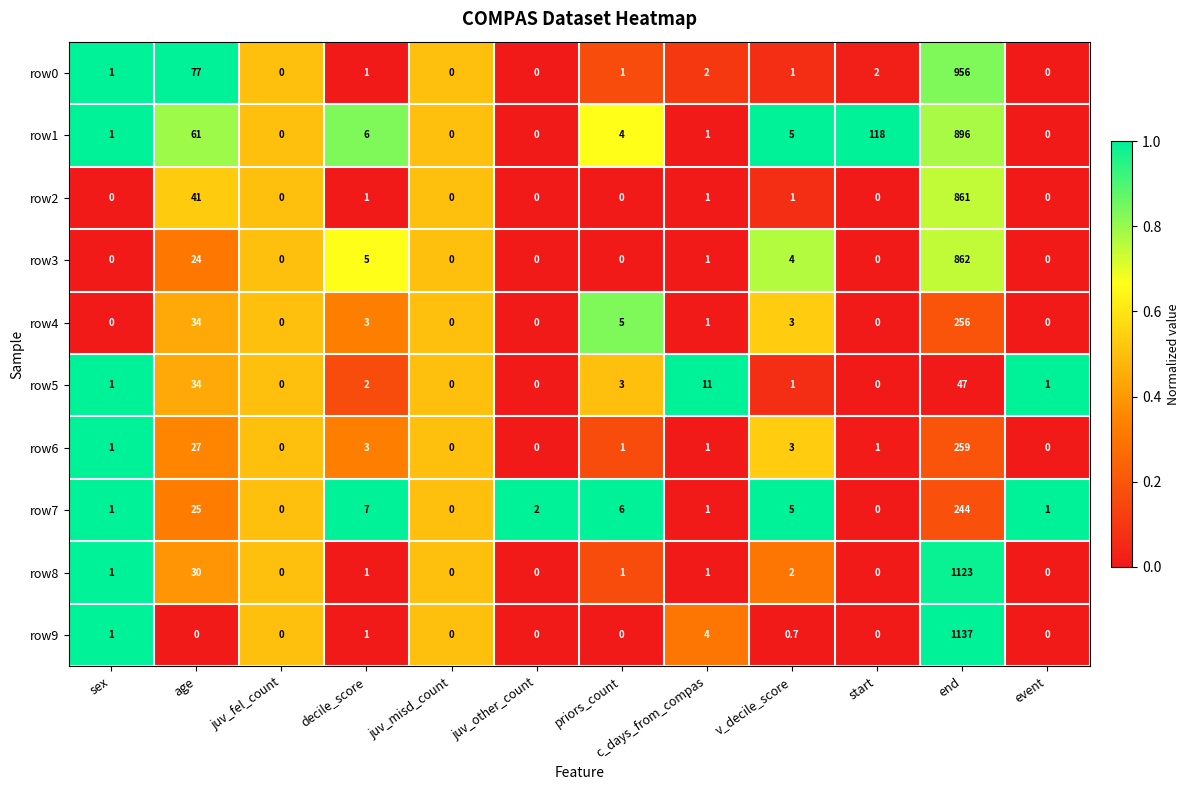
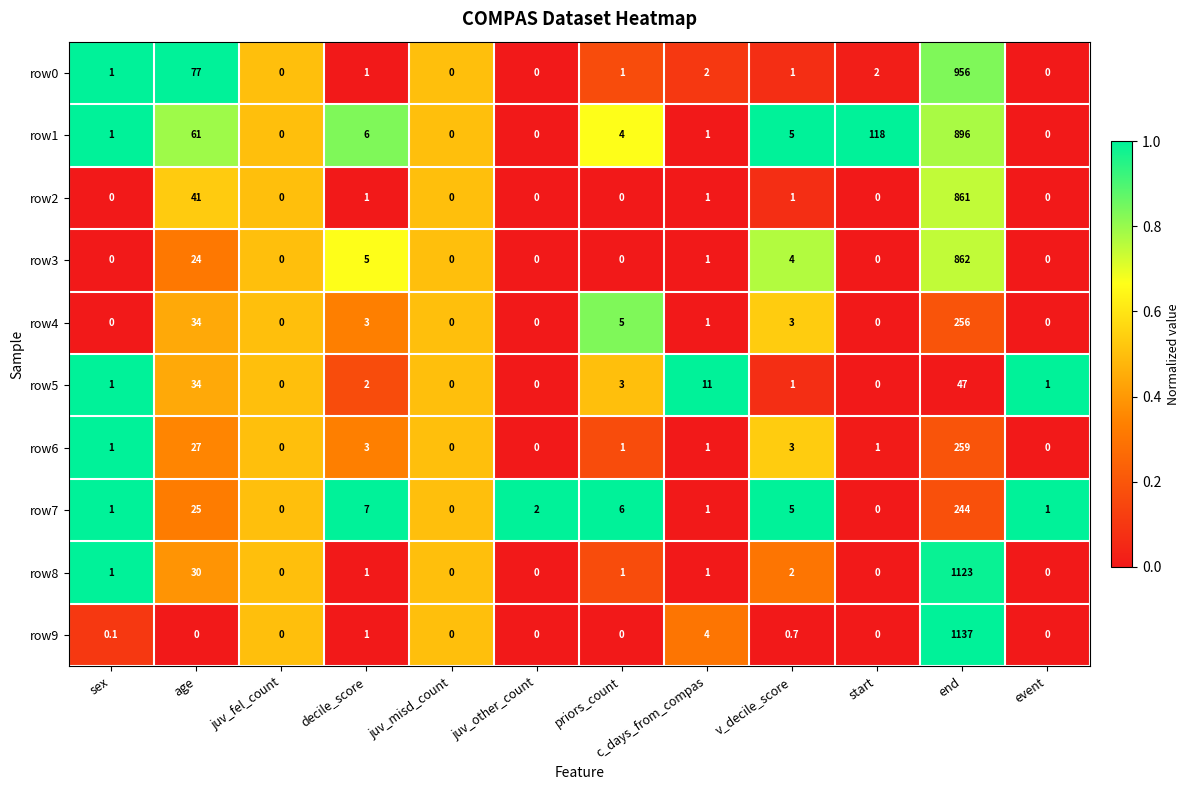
  {
    "row0": {
      "sex": 1,
      "age": 77,
      "juv_fel_count": 0,
      "decile_score": 1,
      "juv_misd_count": 0,
      "juv_other_count": 0,
      "priors_count": 1,
      "c_days_from_compas": 2,
      "v_decile_score": 1,
      "start": 2,
      "end": 956,
      "event": 0
    },
    "row1": {
      "sex": 1,
      "age": 61,
      "juv_fel_count": 0,
      "decile_score": 6,
      "juv_misd_count": 0,
      "juv_other_count": 0,
      "priors_count": 4,
      "c_days_from_compas": 1,
      "v_decile_score": 5,
      "start": 118,
      "end": 896,
      "event": 0
    },
    "row2": {
      "sex": 0,
      "age": 41,
      "juv_fel_count": 0,
      "decile_score": 1,
      "juv_misd_count": 0,
      "juv_other_count": 0,
      "priors_count": 0,
      "c_days_from_compas": 1,
      "v_decile_score": 1,
      "start": 0,
      "end": 861,
      "event": 0
    },
    "row3": {
      "sex": 0,
      "age": 24,
      "juv_fel_count": 0,
      "decile_score": 5,
      "juv_misd_count": 0,
      "juv_other_count": 0,
      "priors_count": 0,
      "c_days_from_compas": 1,
      "v_decile_score": 4,
      "start": 0,
      "end": 862,
      "event": 0
    },
    "row4": {
      "sex": 0,
      "age": 34,
      "juv_fel_count": 0,
      "decile_score": 3,
      "juv_misd_count": 0,
      "juv_other_count": 0,
      "priors_count": 5,
      "c_days_from_compas": 1,
      "v_decile_score": 3,
      "start": 0,
      "end": 256,
      "event": 0
    },
    "row5": {
      "sex": 1,
      "age": 34,
      "juv_fel_count": 0,
      "decile_score": 2,
      "juv_misd_count": 0,
      "juv_other_count": 0,
      "priors_count": 3,
      "c_days_from_compas": 11,
      "v_decile_score": 1,
      "start": 0,
      "end": 47,
      "event": 1
    },
    "row6": {
      "sex": 1,
      "age": 27,
      "juv_fel_count": 0,
      "decile_score": 3,
      "juv_misd_count": 0,
      "juv_other_count": 0,
      "priors_count": 1,
      "c_days_from_compas": 1,
      "v_decile_score": 3,
      "start": 1,
      "end": 259,
      "event": 0
    },
    "row7": {
      "sex": 1,
      "age": 25,
      "juv_fel_count": 0,
      "decile_score": 7,
      "juv_misd_count": 0,
      "juv_other_count": 2,
      "priors_count": 6,
      "c_days_from_compas": 1,
      "v_decile_score": 5,
      "start": 0,
      "end": 244,
      "event": 1
    },
    "row8": {
      "sex": 1,
      "age": 30,
      "juv_fel_count": 0,
      "decile_score": 1,
      "juv_misd_count": 0,
      "juv_other_count": 0,
      "priors_count": 1,
      "c_days_from_compas": 1,
      "v_decile_score": 2,
      "start": 0,
      "end": 1123,
      "event": 0
    },
    "row9": {
-     "sex": 1,
+     "sex": 0.1,
      "age": 0,
      "juv_fel_count": 0,
      "decile_score": 1,
      "juv_misd_count": 0,
      "juv_other_count": 0,
      "priors_count": 0,
      "c_days_from_compas": 4,
      "v_decile_score": 0.7,
      "start": 0,
      "end": 1137,
      "event": 0
    }
  }
